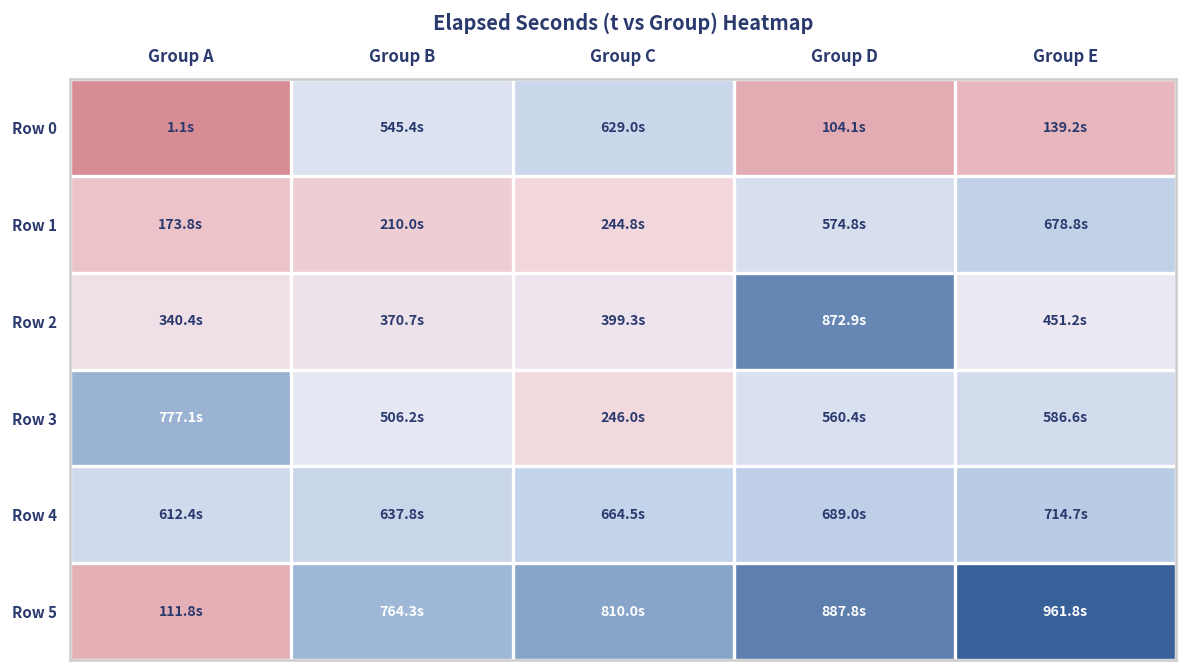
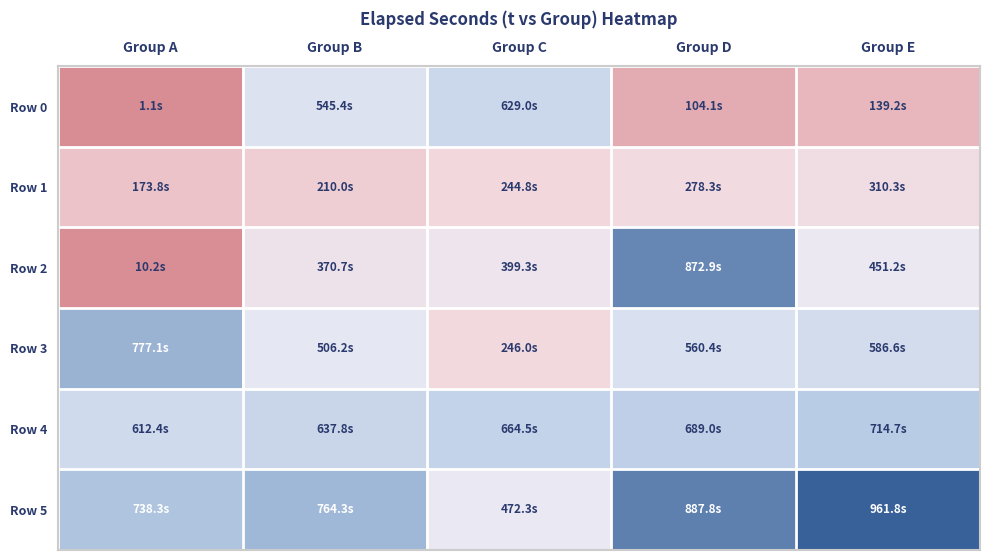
  {
    "Row 0": {
      "Group A": "1.1s",
      "Group B": "545.4s",
      "Group C": "629.0s",
      "Group D": "104.1s",
      "Group E": "139.2s"
    },
    "Row 1": {
      "Group A": "173.8s",
      "Group B": "210.0s",
      "Group C": "244.8s",
-     "Group D": "574.8s",
-     "Group E": "678.8s"
+     "Group D": "278.3s",
+     "Group E": "310.3s"
    },
    "Row 2": {
-     "Group A": "340.4s",
+     "Group A": "10.2s",
      "Group B": "370.7s",
      "Group C": "399.3s",
      "Group D": "872.9s",
      "Group E": "451.2s"
    },
    "Row 3": {
      "Group A": "777.1s",
      "Group B": "506.2s",
      "Group C": "246.0s",
      "Group D": "560.4s",
      "Group E": "586.6s"
    },
    "Row 4": {
      "Group A": "612.4s",
      "Group B": "637.8s",
      "Group C": "664.5s",
      "Group D": "689.0s",
      "Group E": "714.7s"
    },
    "Row 5": {
-     "Group A": "111.8s",
+     "Group A": "738.3s",
      "Group B": "764.3s",
-     "Group C": "810.0s",
+     "Group C": "472.3s",
      "Group D": "887.8s",
      "Group E": "961.8s"
    }
  }
